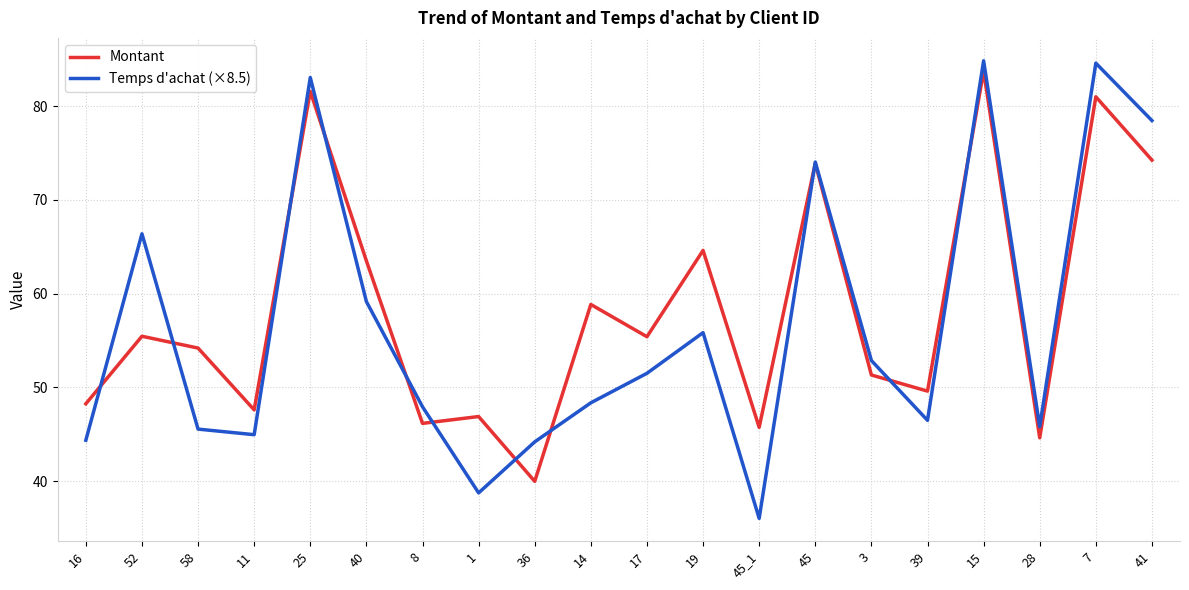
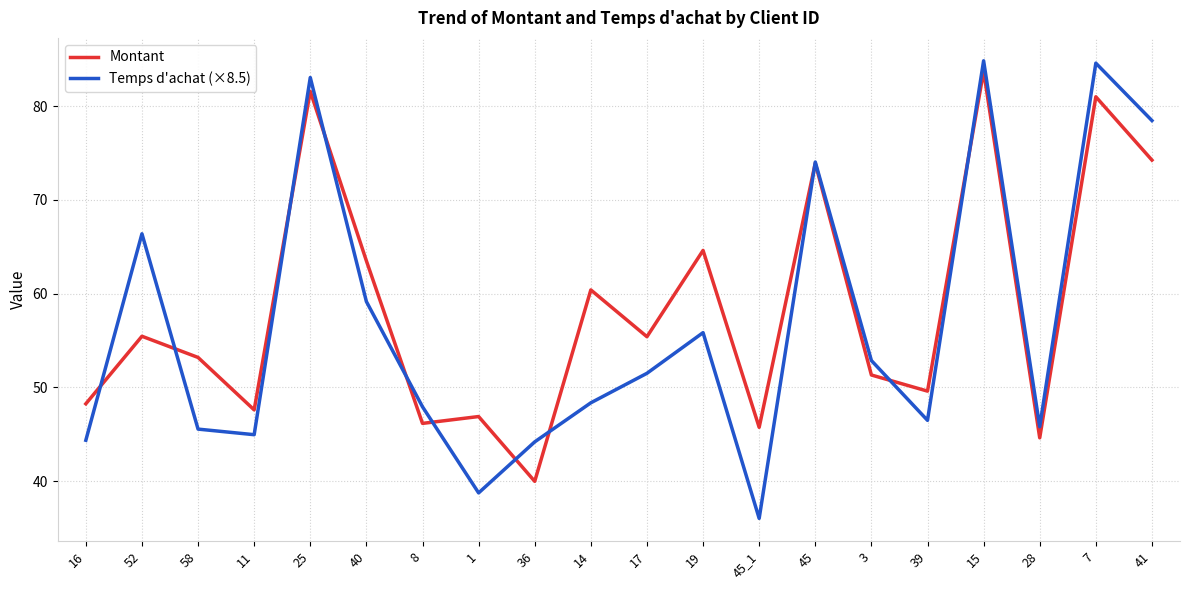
  {
    "Montant": {
      "16": 48,
      "52": 55,
-     "58": 54,
+     "58": 53,
      "11": 48,
      "25": 82,
      "40": 64,
      "8": 46,
      "1": 47,
      "36": 40,
-     "14": 59,
+     "14": 60,
      "17": 55,
      "19": 65,
      "45_1": 46,
      "3": 51,
      "39": 50,
      "15": 84,
      "28": 45,
      "7": 81,
      "41": 74
    },
    "Temps d'achat (×8.5)": {
      "16": 44,
      "52": 66,
      "58": 46,
      "11": 45,
      "25": 83,
      "40": 59,
      "8": 48,
      "1": 39,
      "36": 44,
      "14": 48,
      "17": 52,
      "19": 56,
      "45_1": 36,
      "3": 53,
      "39": 46,
      "15": 85,
      "28": 46,
      "7": 85,
      "41": 78
    }
  }
